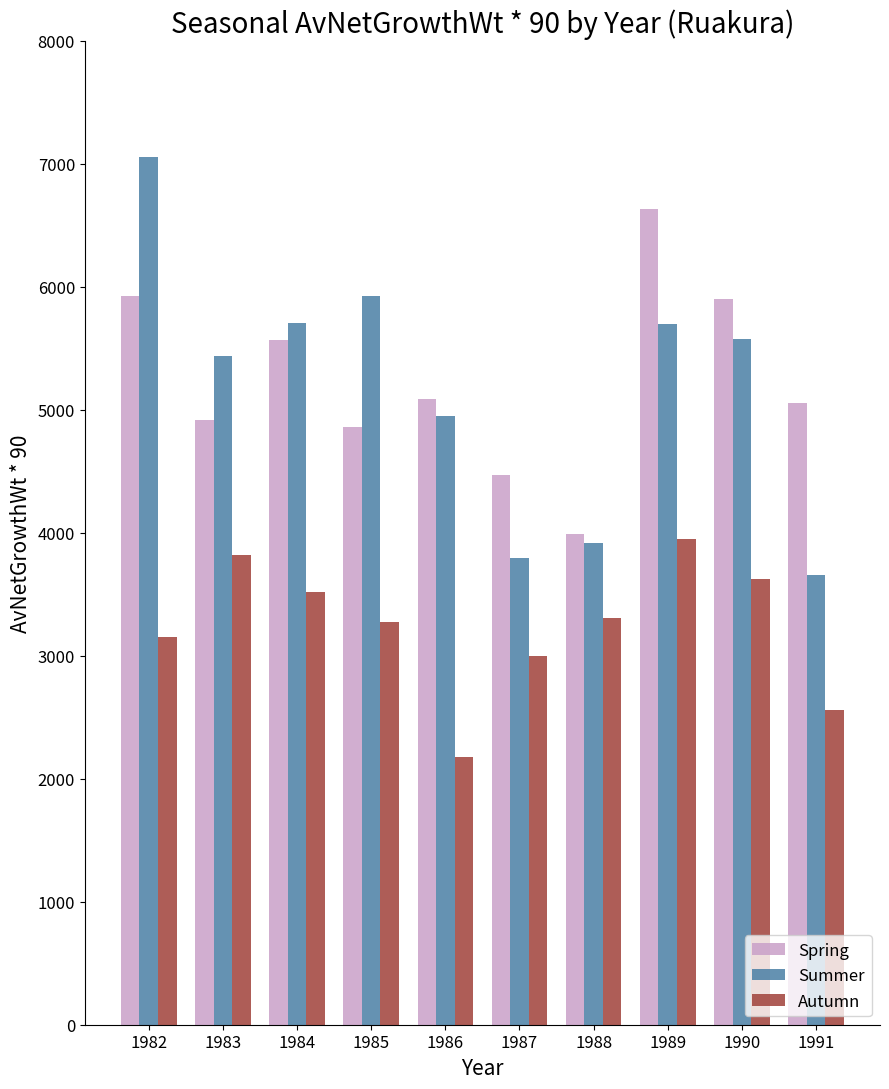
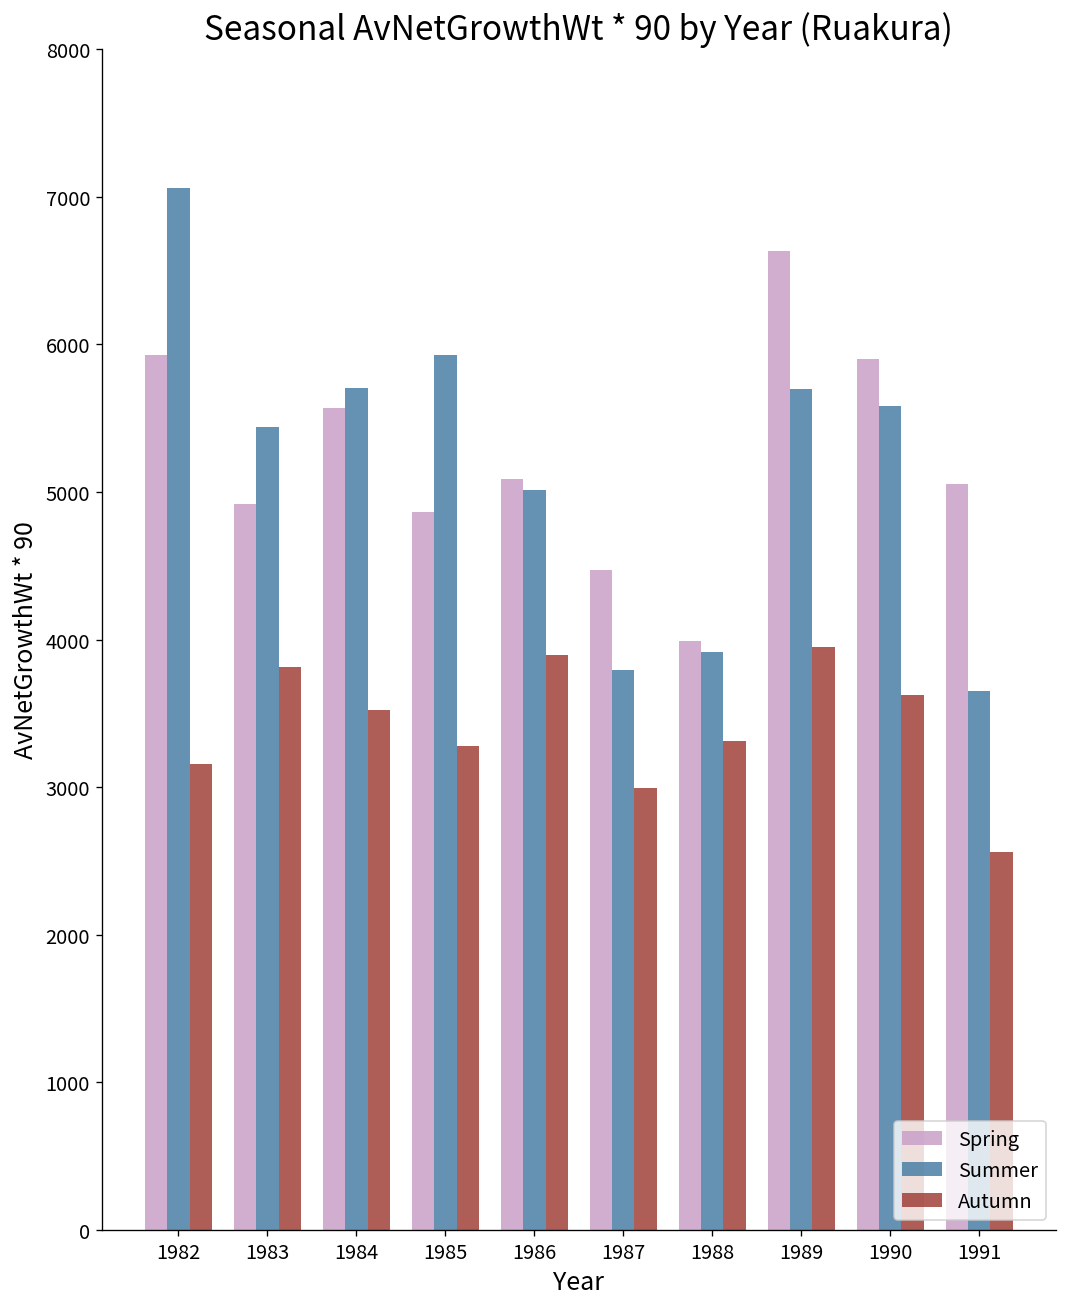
  {
    "Spring": {
      "1982": 5930,
      "1983": 4920,
      "1984": 5570,
      "1985": 4860,
      "1986": 5080,
      "1987": 4470,
      "1988": 3990,
      "1989": 6630,
      "1990": 5900,
      "1991": 5050
    },
    "Summer": {
      "1982": 7060,
      "1983": 5440,
      "1984": 5700,
      "1985": 5930,
-     "1986": 4950,
+     "1986": 5010,
      "1987": 3790,
      "1988": 3910,
      "1989": 5700,
      "1990": 5580,
      "1991": 3650
    },
    "Autumn": {
      "1982": 3160,
      "1983": 3820,
      "1984": 3520,
      "1985": 3280,
-     "1986": 2180,
+     "1986": 3900,
      "1987": 3000,
      "1988": 3310,
      "1989": 3950,
      "1990": 3630,
      "1991": 2560
    }
  }
